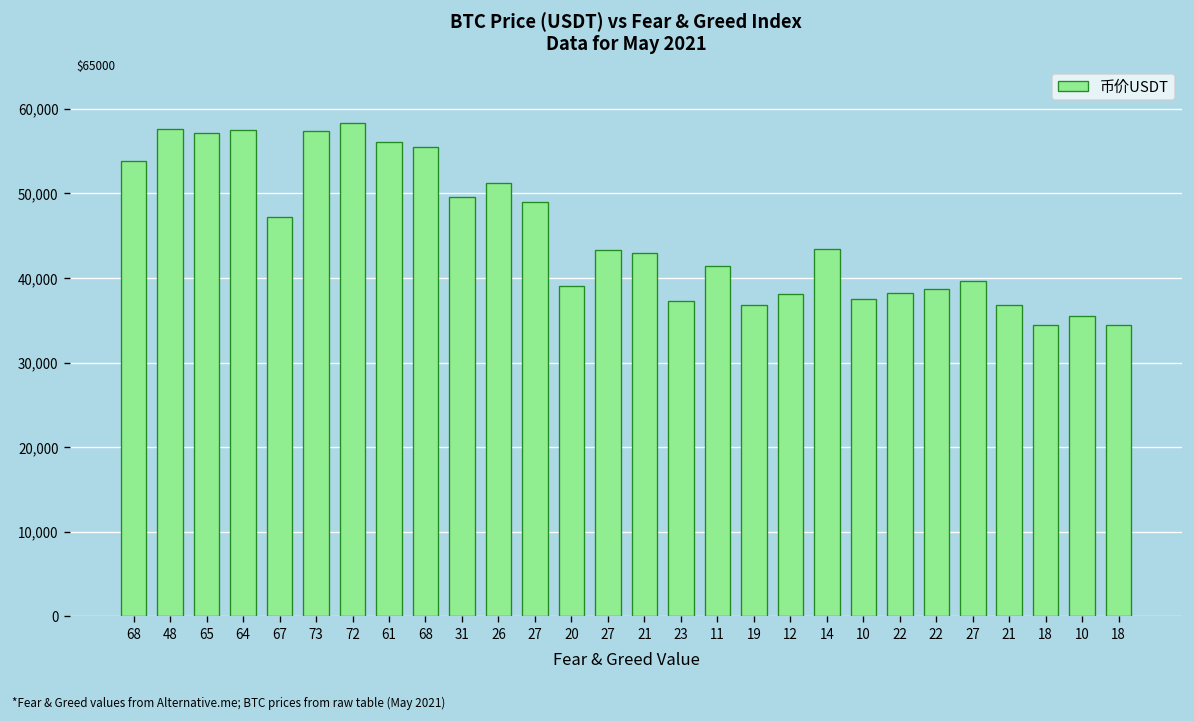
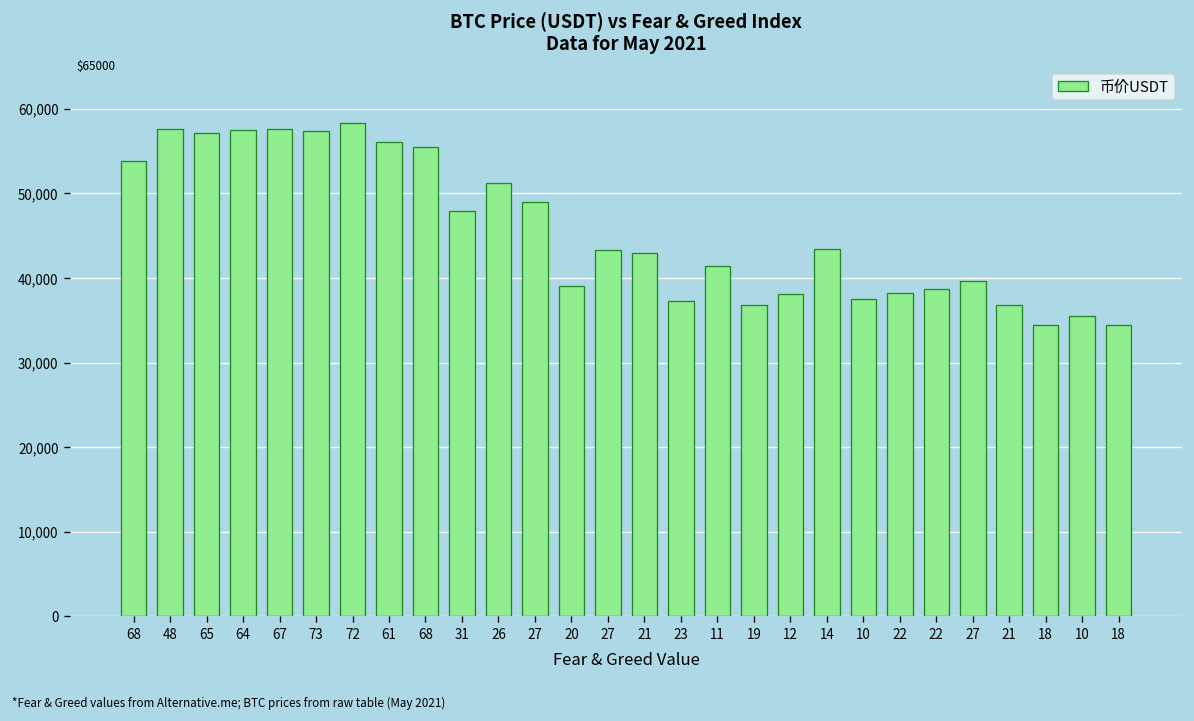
  {
    "48": "58,000",
    "65": "57,000",
    "64": "58,000",
-   "67": "47,000",
+   "67": "58,000",
    "73": "57,000",
    "72": "58,000",
    "61": "56,000",
-   "31": "50,000",
+   "31": "48,000",
    "26": "51,000",
    "20": "39,000",
    "23": "37,000",
    "11": "41,000",
    "19": "37,000",
    "12": "38,000",
    "14": "43,000"
  }
